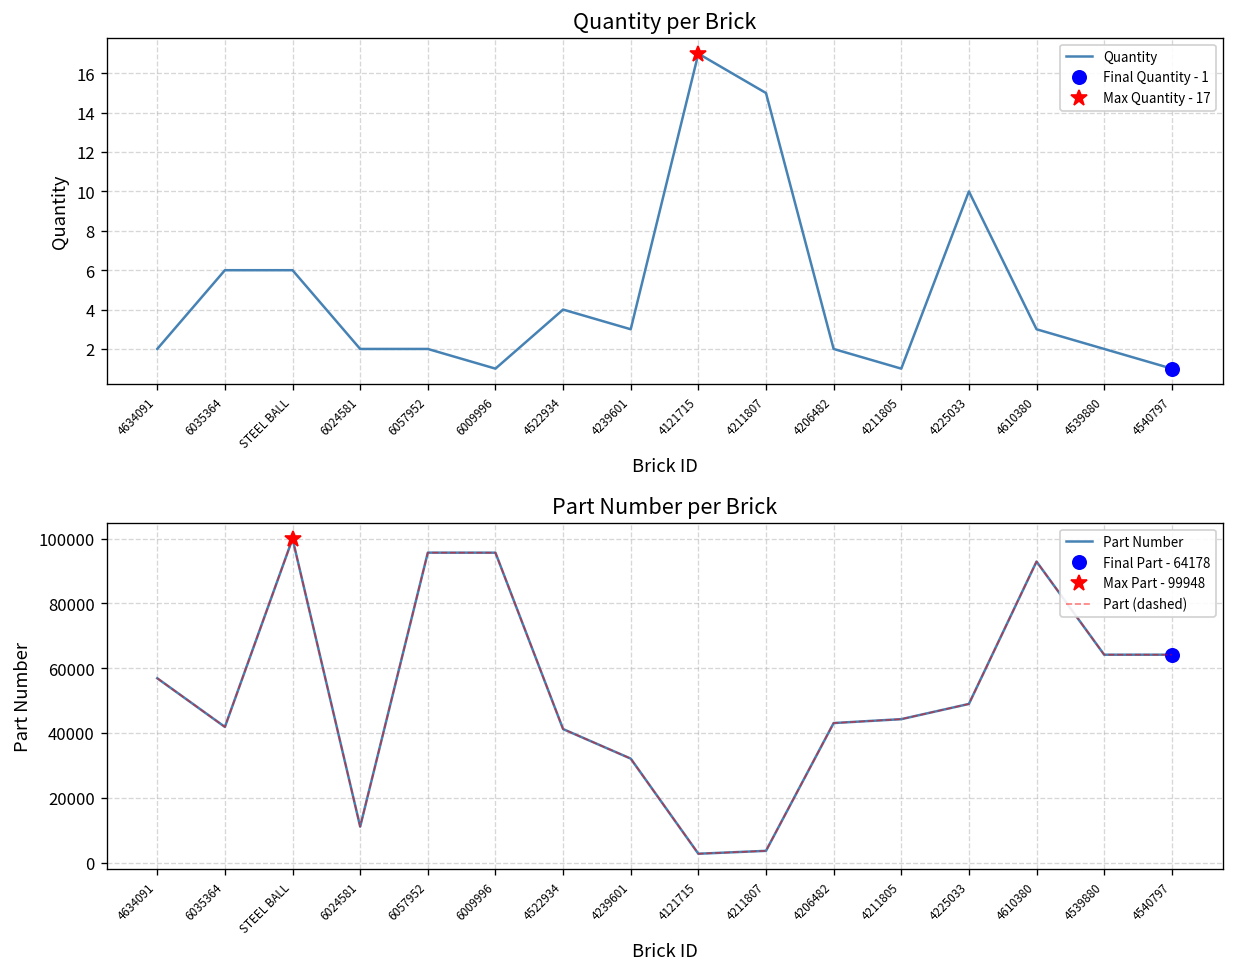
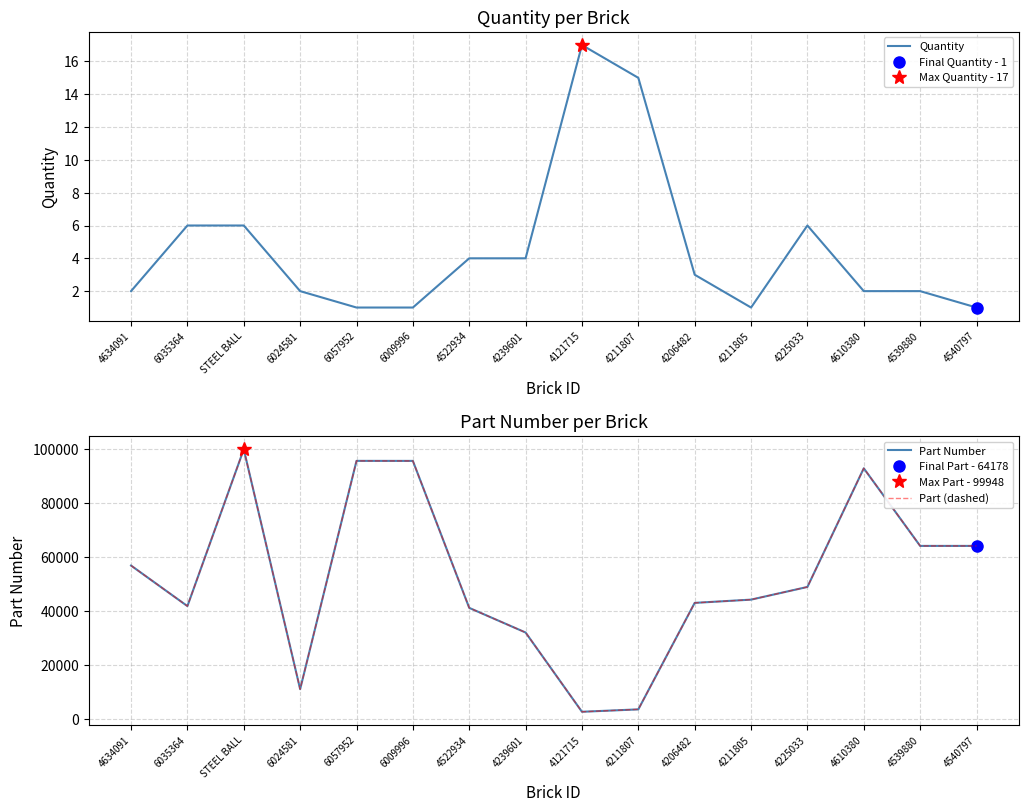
  {
    "Quantity per Brick": {
      "Quantity": {
        "4634091": 2,
        "6035364": 6,
        "STEEL BALL": 6,
        "6024581": 2,
-       "6057952": 2,
+       "6057952": 1,
        "6009996": 1,
        "4522934": 4,
-       "4239601": 3,
+       "4239601": 4,
        "4211807": 15,
-       "4206482": 2,
+       "4206482": 3,
        "4211805": 1,
-       "4225033": 10,
-       "4610380": 3,
+       "4225033": 6,
+       "4610380": 2,
        "4539880": 2
      }
    }
  }
